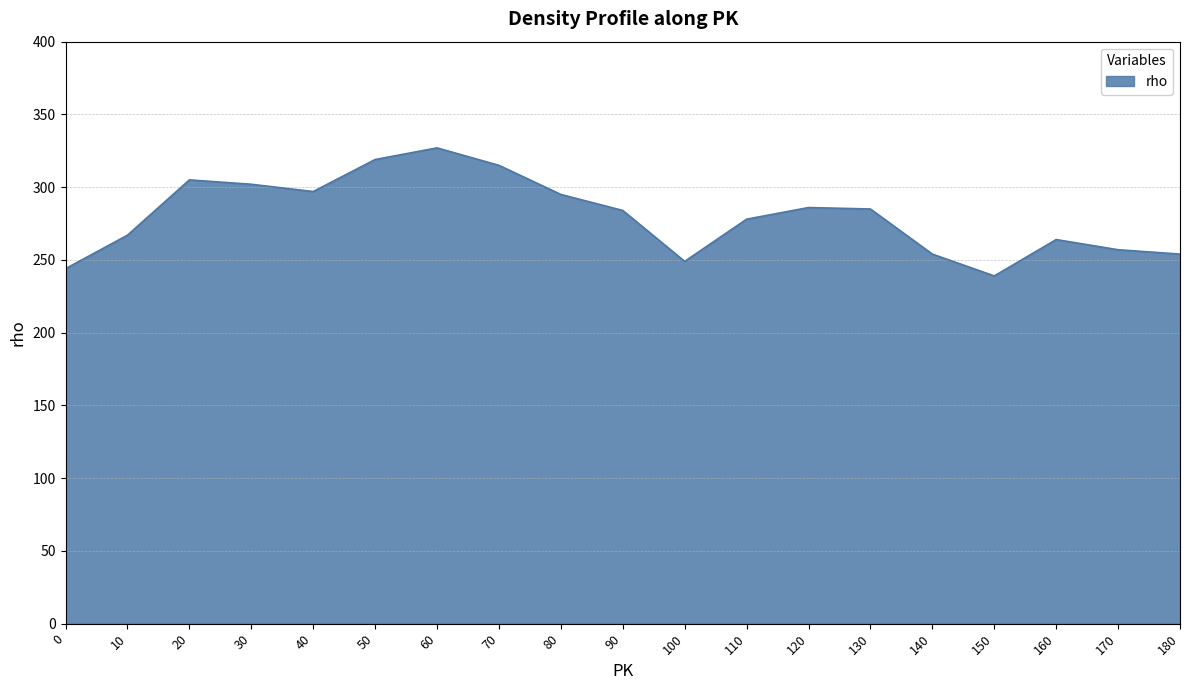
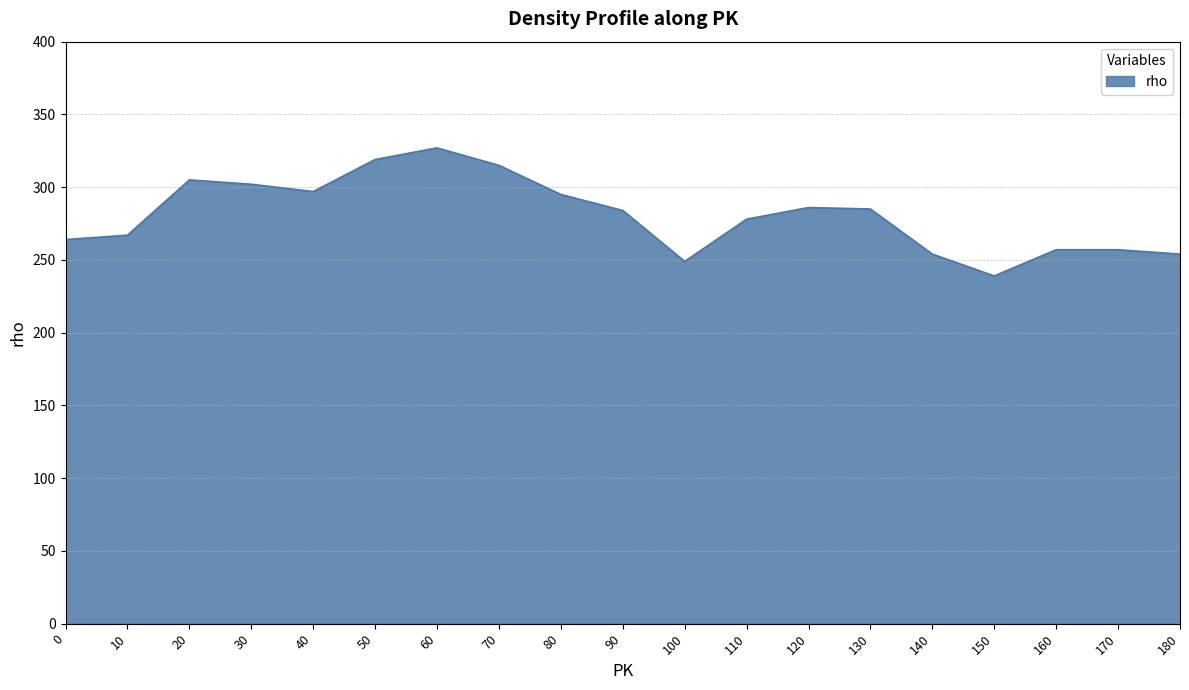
  {
-   "0": 244,
+   "0": 264,
    "10": 267,
    "20": 305,
    "30": 302,
    "40": 297,
    "50": 319,
    "60": 327,
    "70": 315,
    "80": 295,
    "90": 284,
    "100": 249,
    "110": 278,
    "120": 286,
    "130": 285,
    "140": 254,
    "150": 239,
-   "160": 264,
+   "160": 257,
    "170": 257,
    "180": 254
  }
